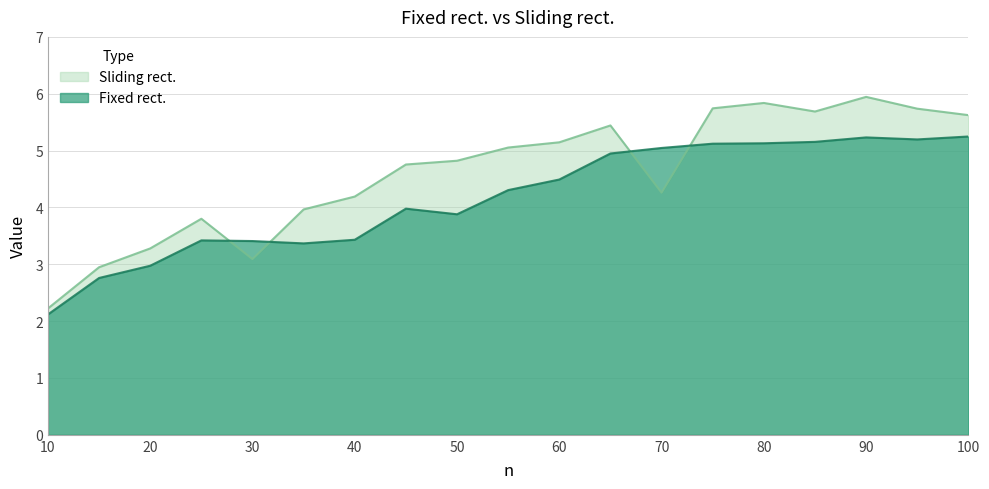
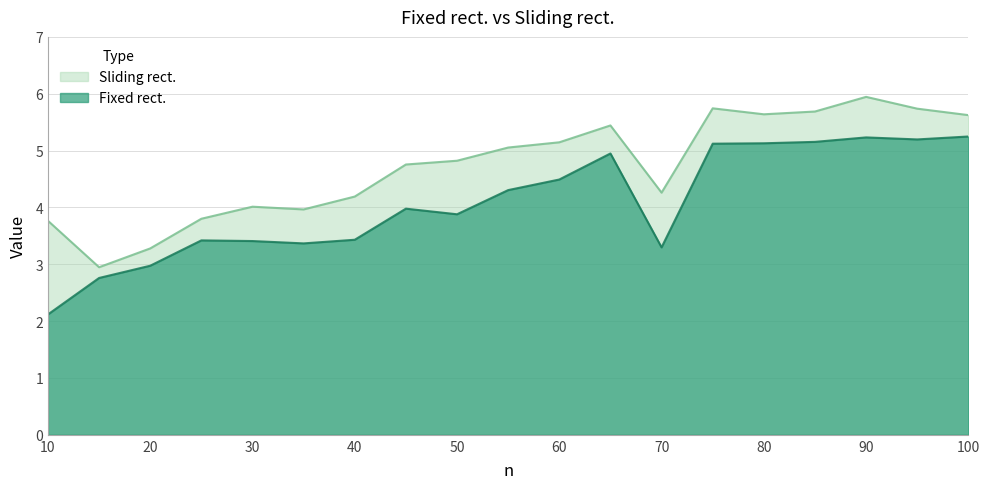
  {
    "Sliding rect.": {
-     "10": 2.2,
+     "10": 3.8,
      "20": 3.3,
-     "30": 3.1,
+     "30": 4.0,
      "40": 4.2,
      "50": 4.8,
      "60": 5.1,
      "70": 4.3,
-     "80": 5.8,
+     "80": 5.6,
      "90": 5.9,
      "100": 5.6
    },
    "Fixed rect.": {
      "10": 2.1,
      "20": 3.0,
      "30": 3.4,
      "40": 3.4,
      "50": 3.9,
      "60": 4.5,
-     "70": 5.0,
+     "70": 3.3,
      "80": 5.1,
      "90": 5.2,
      "100": 5.2
    }
  }
